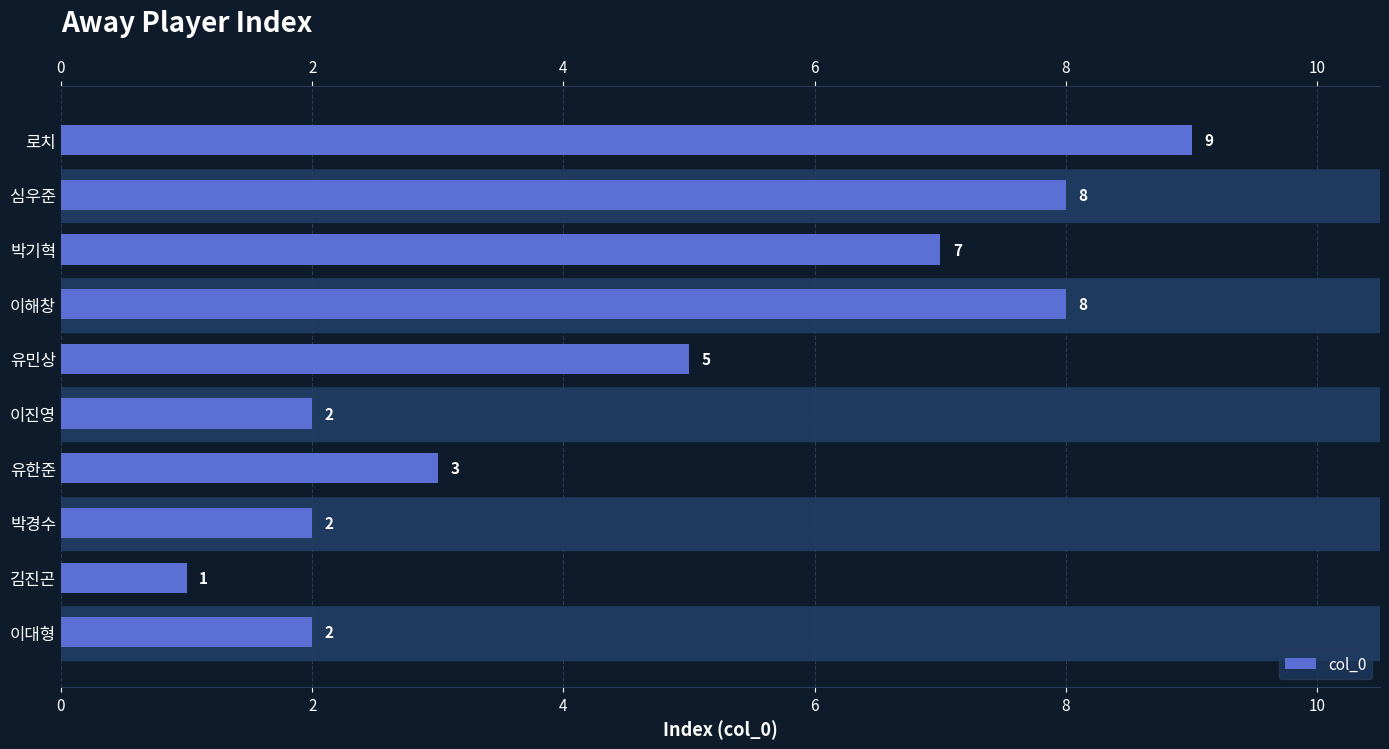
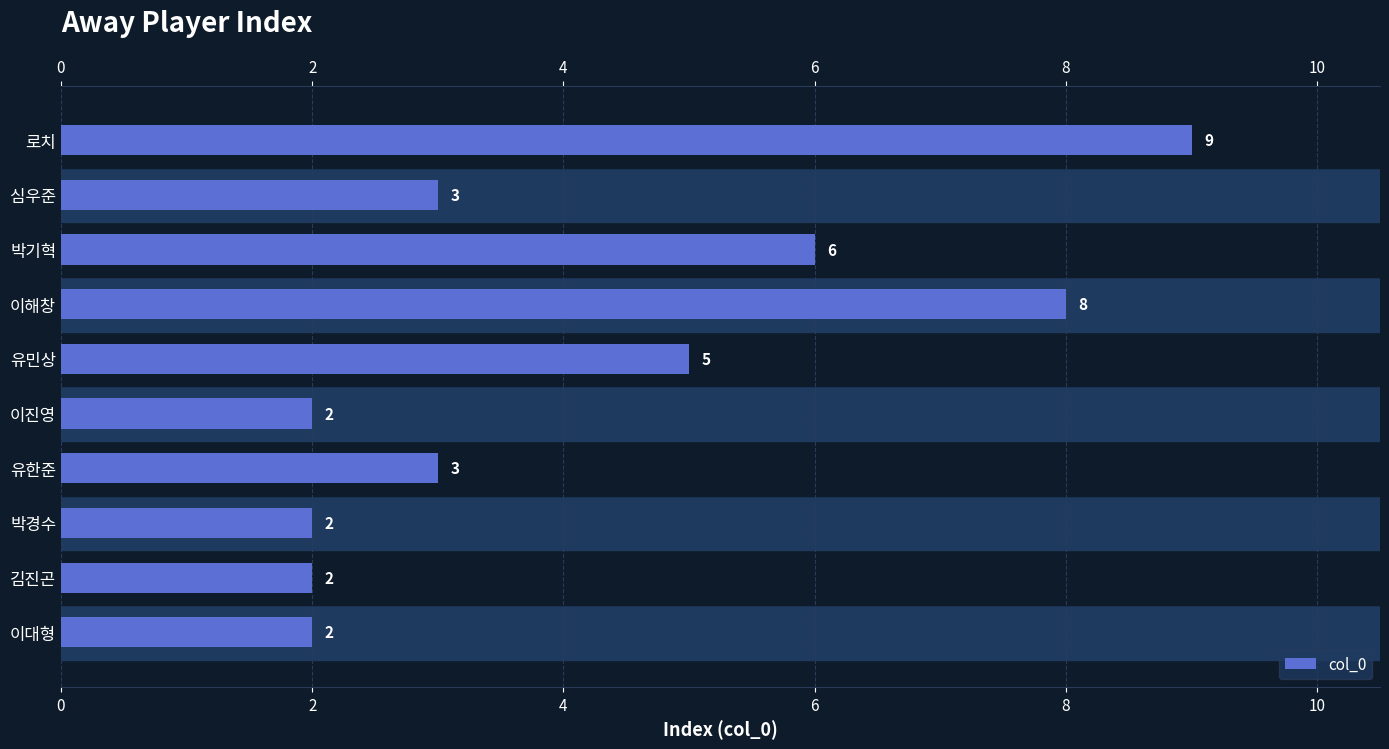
  {
    "로치": 9,
-   "심우준": 8,
-   "박기혁": 7,
+   "심우준": 3,
+   "박기혁": 6,
    "이해창": 8,
    "유민상": 5,
    "이진영": 2,
    "유한준": 3,
    "박경수": 2,
-   "김진곤": 1,
+   "김진곤": 2,
    "이대형": 2
  }
